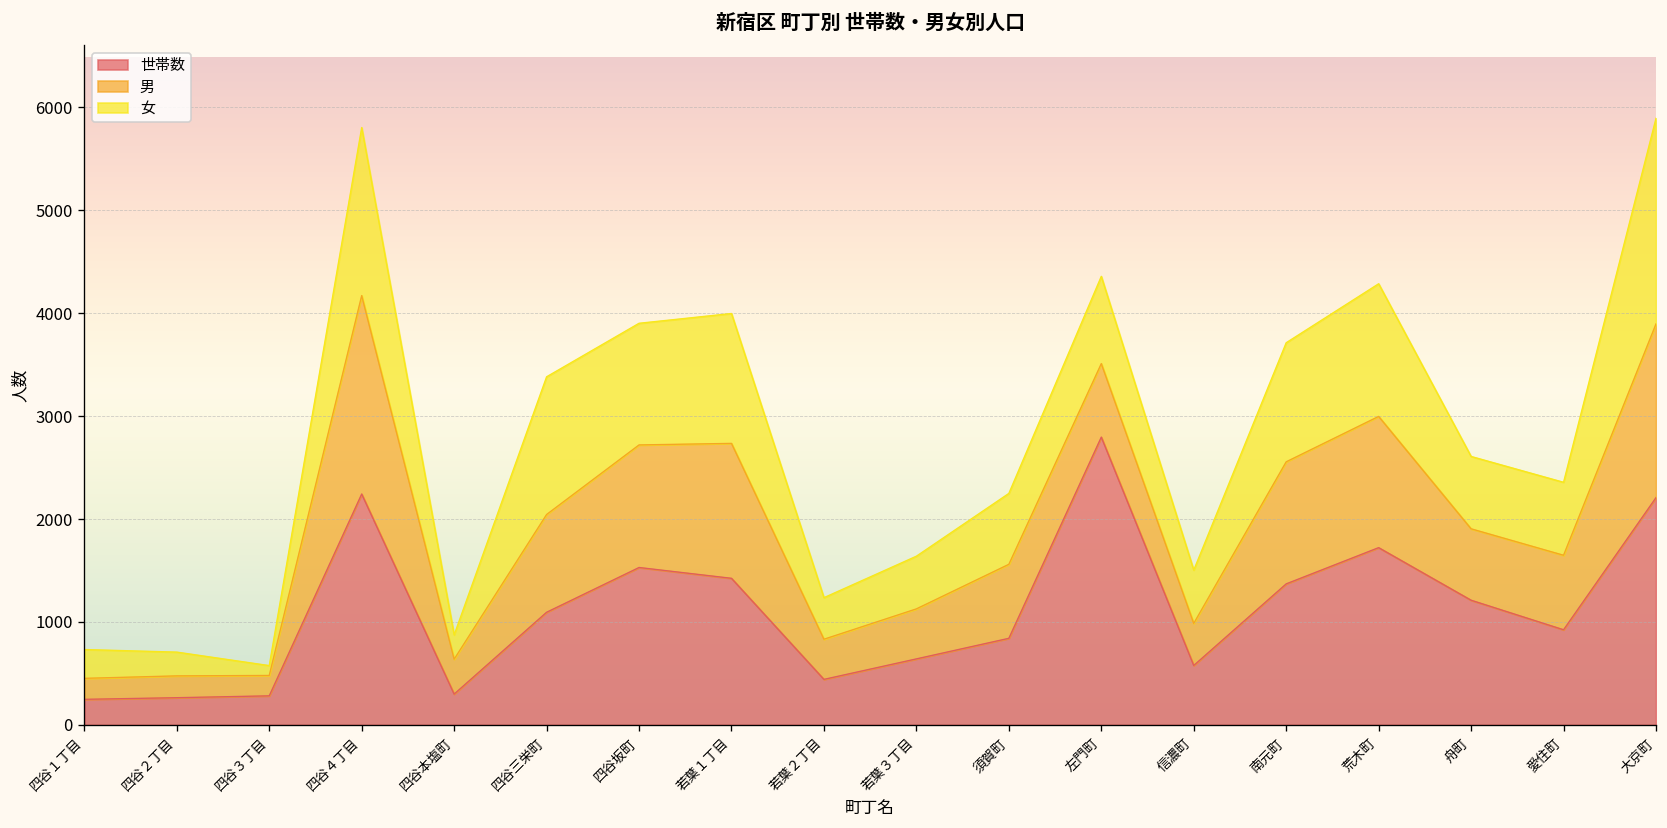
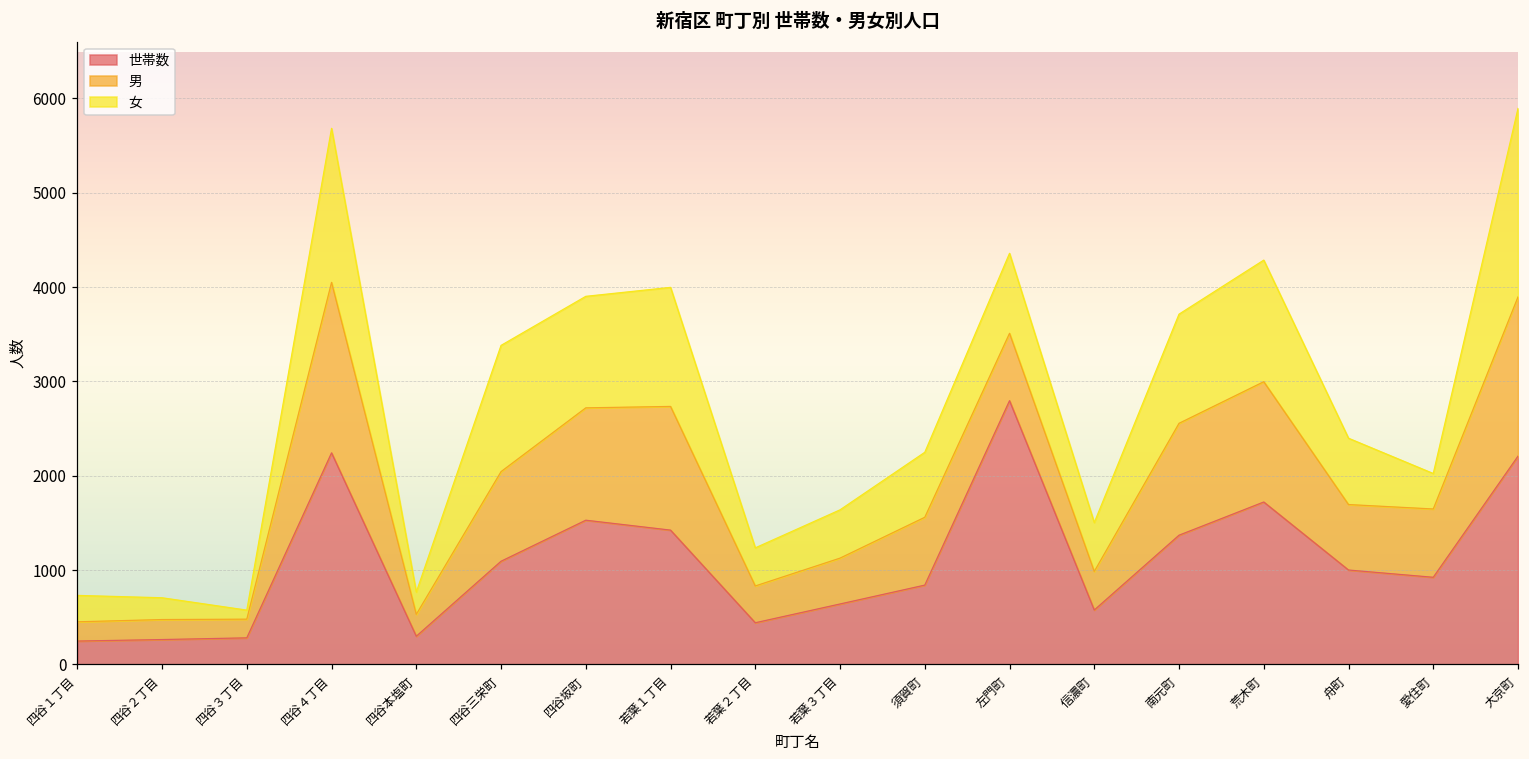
  {
    "世帯数": {
      "四谷１丁目": 200,
      "四谷２丁目": 300,
      "四谷３丁目": 300,
      "四谷４丁目": 2200,
      "四谷本塩町": 300,
      "四谷三栄町": 1100,
      "四谷坂町": 1500,
      "若葉１丁目": 1400,
      "若葉２丁目": 400,
      "若葉３丁目": 600,
      "須賀町": 800,
      "左門町": 2800,
      "信濃町": 600,
      "南元町": 1400,
      "荒木町": 1700,
-     "舟町": 1200,
+     "舟町": 1000,
      "愛住町": 900,
      "大京町": 2200
    },
    "男": {
      "四谷１丁目": 200,
      "四谷２丁目": 200,
      "四谷３丁目": 200,
-     "四谷４丁目": 1900,
-     "四谷本塩町": 300,
+     "四谷４丁目": 1800,
+     "四谷本塩町": 200,
      "四谷三栄町": 1000,
      "四谷坂町": 1200,
      "若葉１丁目": 1300,
      "若葉２丁目": 400,
      "若葉３丁目": 500,
      "須賀町": 700,
      "左門町": 700,
      "信濃町": 400,
      "南元町": 1200,
      "荒木町": 1300,
      "舟町": 700,
      "愛住町": 700,
      "大京町": 1700
    },
    "女": {
      "四谷１丁目": 300,
      "四谷２丁目": 200,
      "四谷３丁目": 100,
      "四谷４丁目": 1600,
      "四谷本塩町": 200,
      "四谷三栄町": 1300,
      "四谷坂町": 1200,
      "若葉１丁目": 1300,
      "若葉２丁目": 400,
      "若葉３丁目": 500,
      "須賀町": 700,
      "左門町": 800,
      "信濃町": 500,
      "南元町": 1200,
      "荒木町": 1300,
      "舟町": 700,
-     "愛住町": 700,
+     "愛住町": 400,
      "大京町": 2000
    }
  }
